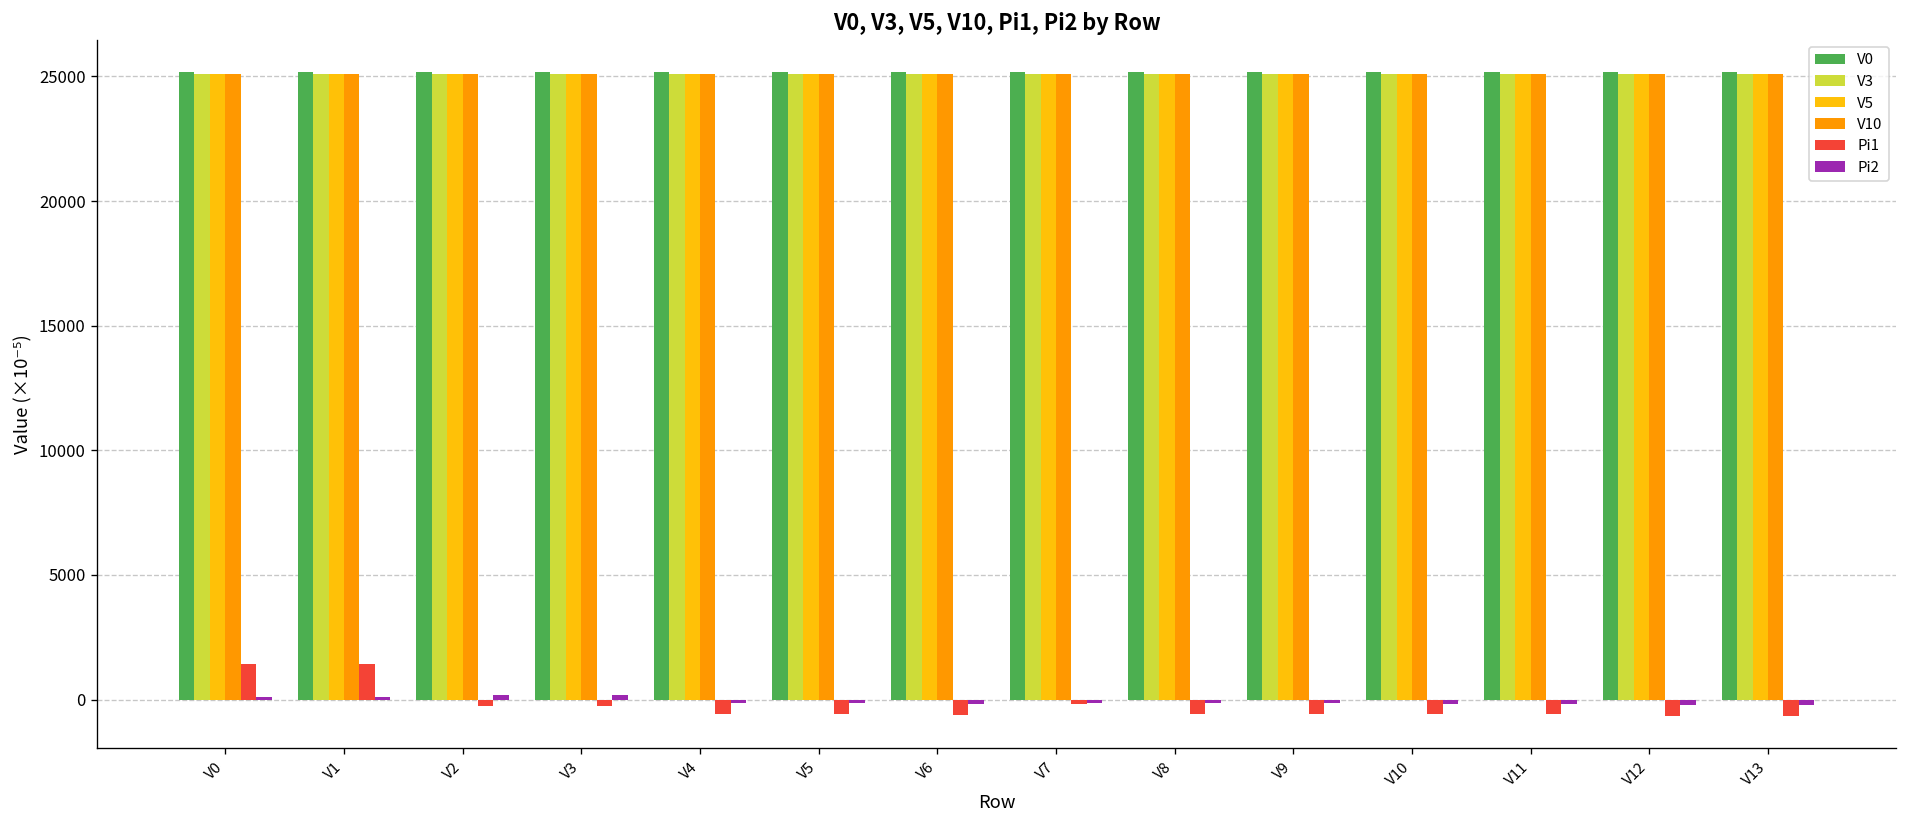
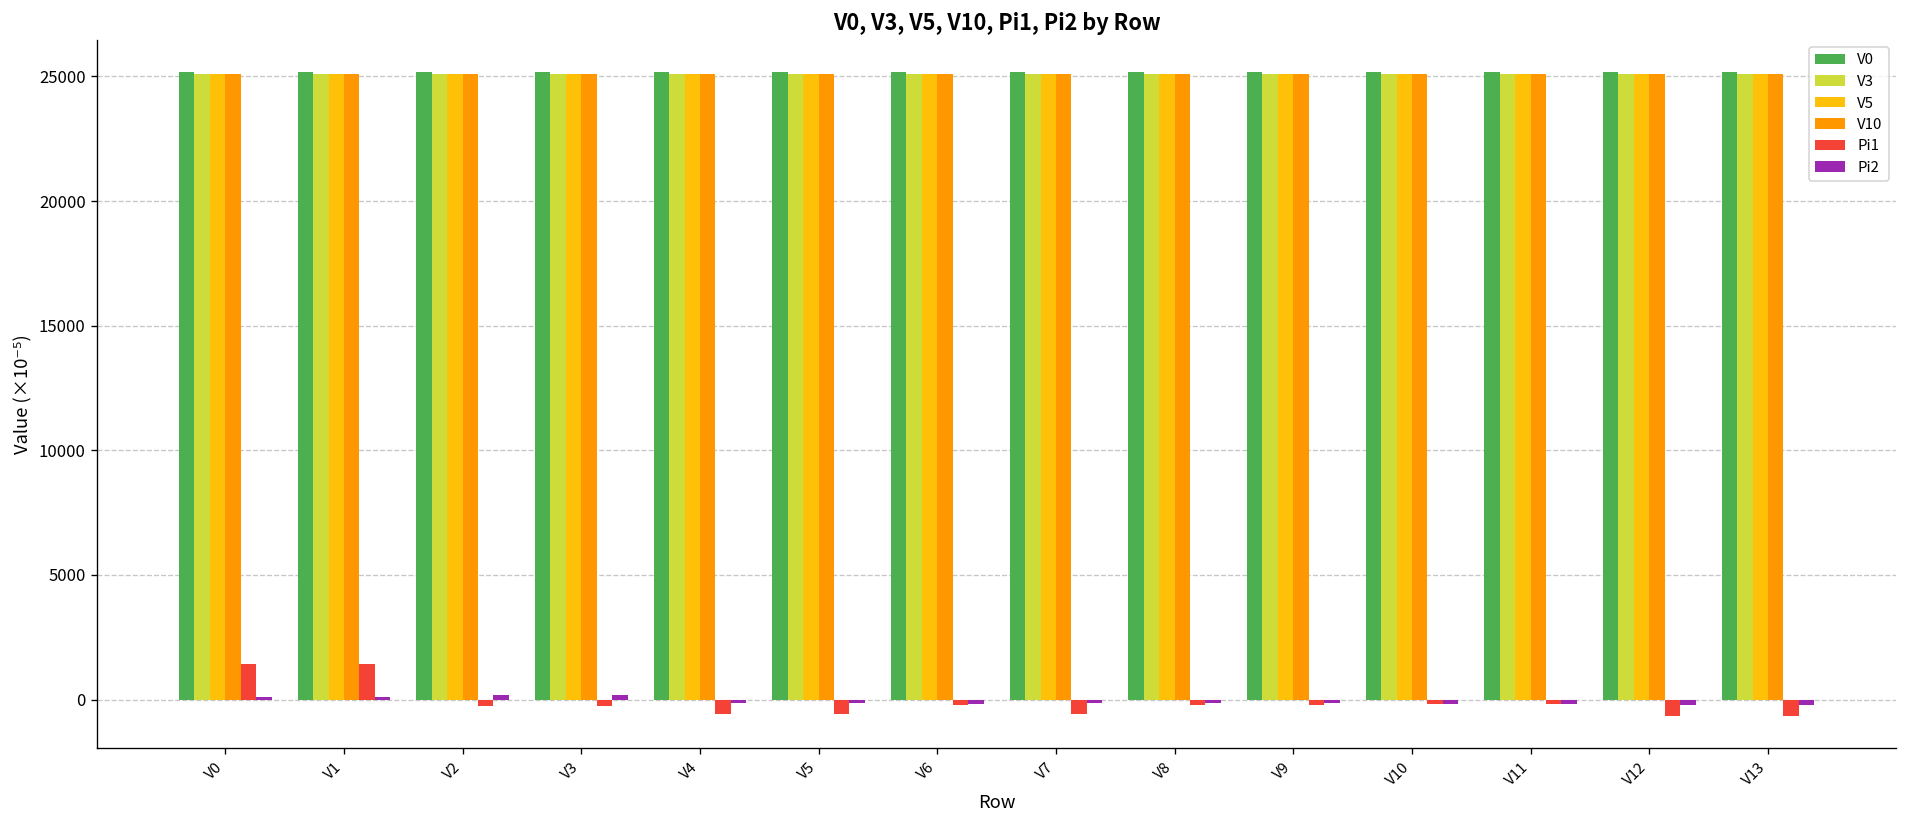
  {
    "V0": {
      "V0": 25200,
      "V1": 25200,
      "V2": 25200,
      "V3": 25200,
      "V4": 25200,
      "V5": 25200,
      "V6": 25200,
      "V7": 25200,
      "V8": 25200,
      "V9": 25200,
      "V10": 25200,
      "V11": 25200,
      "V12": 25200,
      "V13": 25200
    },
    "V3": {
      "V0": 25100,
      "V1": 25100,
      "V2": 25100,
      "V3": 25100,
      "V4": 25100,
      "V5": 25100,
      "V6": 25100,
      "V7": 25100,
      "V8": 25100,
      "V9": 25100,
      "V10": 25100,
      "V11": 25100,
      "V12": 25100,
      "V13": 25100
    },
    "Pi1": {
      "V0": 1400,
      "V1": 1400,
      "V2": -300,
      "V3": -300,
      "V4": -600,
      "V5": -600,
-     "V6": -600,
-     "V7": -200,
-     "V8": -600,
-     "V9": -600,
-     "V10": -600,
-     "V11": -600,
+     "V6": -200,
+     "V7": -600,
+     "V8": -200,
+     "V9": -200,
+     "V10": -200,
+     "V11": -200,
      "V12": -700,
      "V13": -700
    },
    "Pi2": {
      "V2": 200,
      "V3": 200,
      "V5": -100,
      "V6": -200,
      "V7": -100,
      "V8": -200,
      "V9": -200,
      "V10": -200,
      "V11": -200,
      "V12": -200,
      "V13": -200
    }
  }
